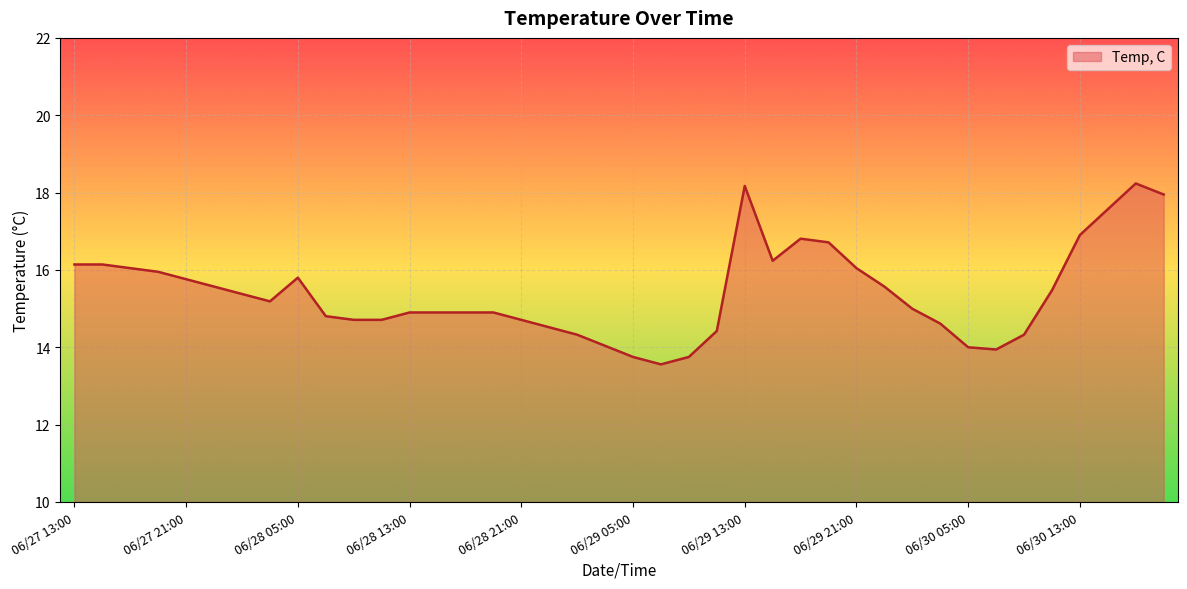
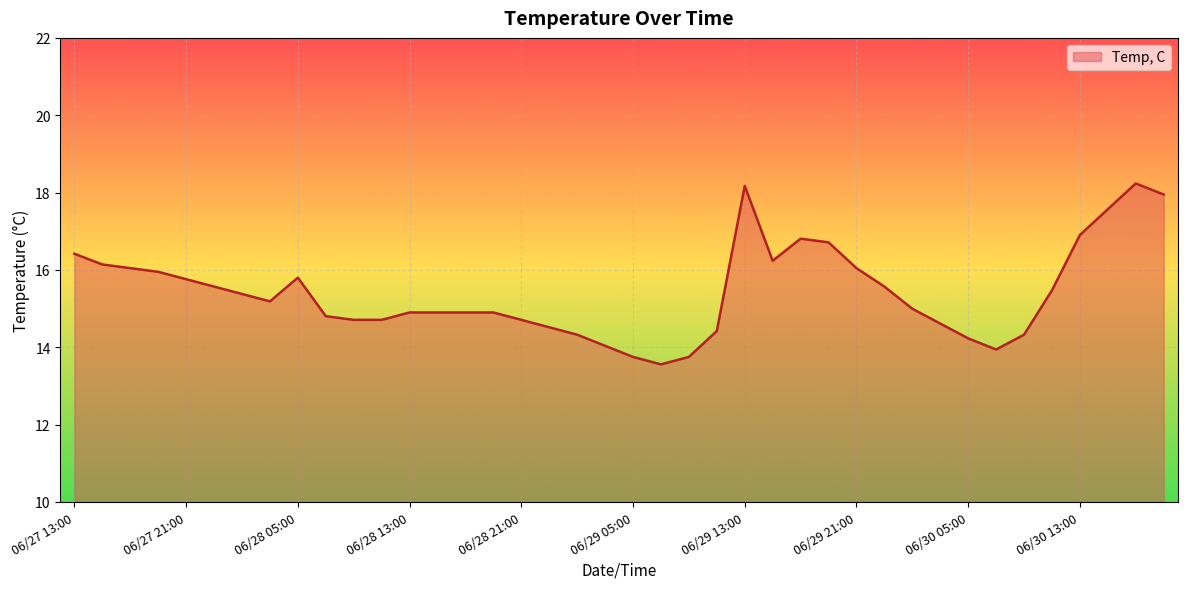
  {
-   "06/27 13:00": 16.1,
+   "06/27 13:00": 16.4,
    "06/27 21:00": 15.8,
    "06/28 05:00": 15.8,
    "06/28 13:00": 14.9,
    "06/28 21:00": 14.7,
    "06/29 05:00": 13.8,
    "06/29 13:00": 18.2,
    "06/29 21:00": 16.0,
-   "06/30 05:00": 14.0,
+   "06/30 05:00": 14.2,
    "06/30 13:00": 16.9
  }
